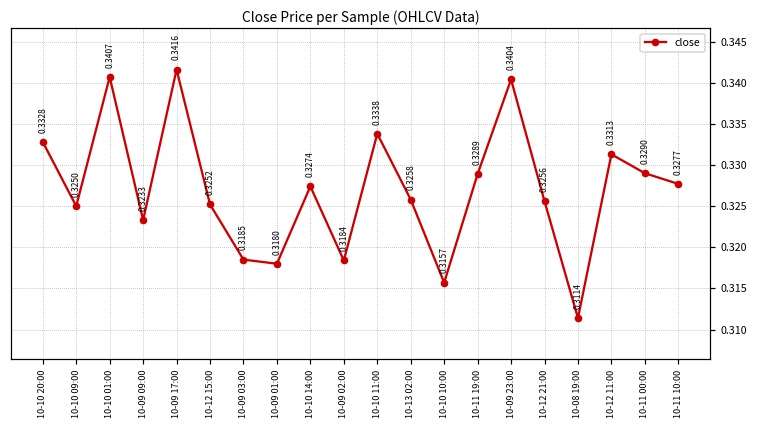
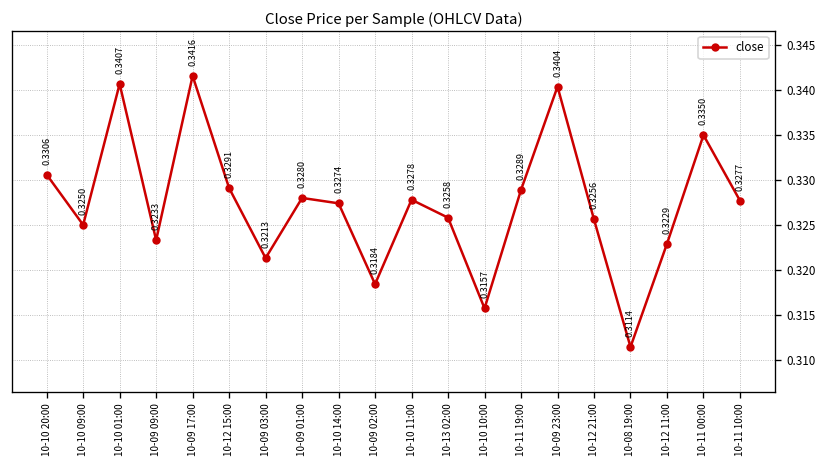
  {
-   "10-10 20:00": 0.3328,
+   "10-10 20:00": 0.3306,
    "10-10 09:00": 0.3250,
    "10-10 01:00": 0.3407,
    "10-09 09:00": 0.3233,
    "10-09 17:00": 0.3416,
-   "10-12 15:00": 0.3252,
-   "10-09 03:00": 0.3185,
-   "10-09 01:00": 0.3180,
+   "10-12 15:00": 0.3291,
+   "10-09 03:00": 0.3213,
+   "10-09 01:00": 0.3280,
    "10-10 14:00": 0.3274,
    "10-09 02:00": 0.3184,
-   "10-10 11:00": 0.3338,
+   "10-10 11:00": 0.3278,
    "10-13 02:00": 0.3258,
    "10-10 10:00": 0.3157,
    "10-11 19:00": 0.3289,
    "10-09 23:00": 0.3404,
    "10-12 21:00": 0.3256,
    "10-08 19:00": 0.3114,
-   "10-12 11:00": 0.3313,
-   "10-11 00:00": 0.3290,
+   "10-12 11:00": 0.3229,
+   "10-11 00:00": 0.3350,
    "10-11 10:00": 0.3277
  }
